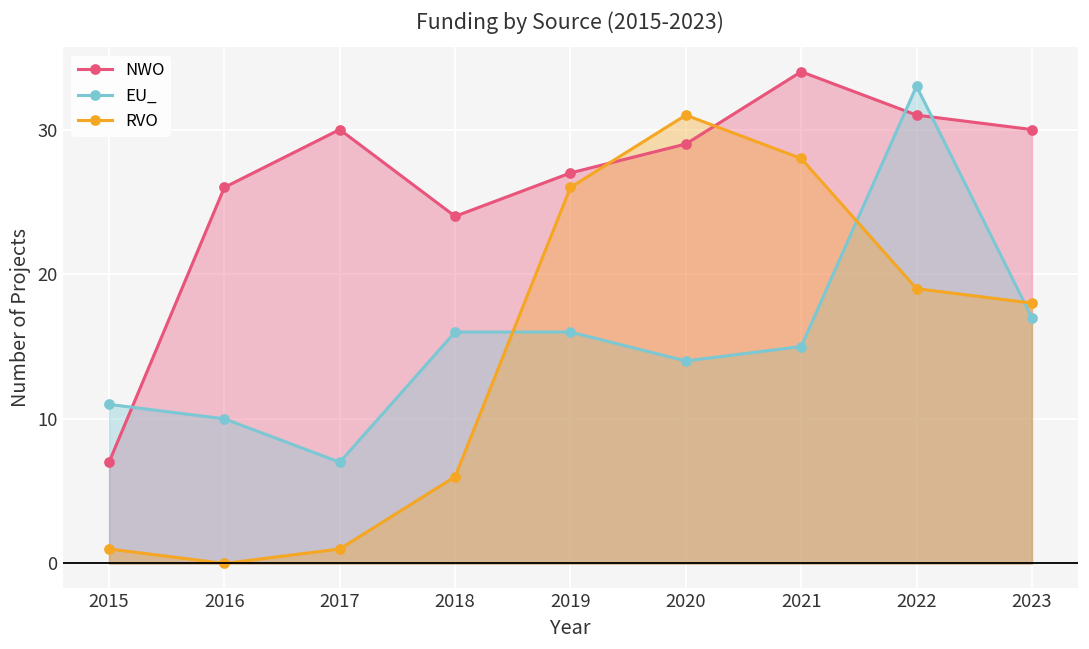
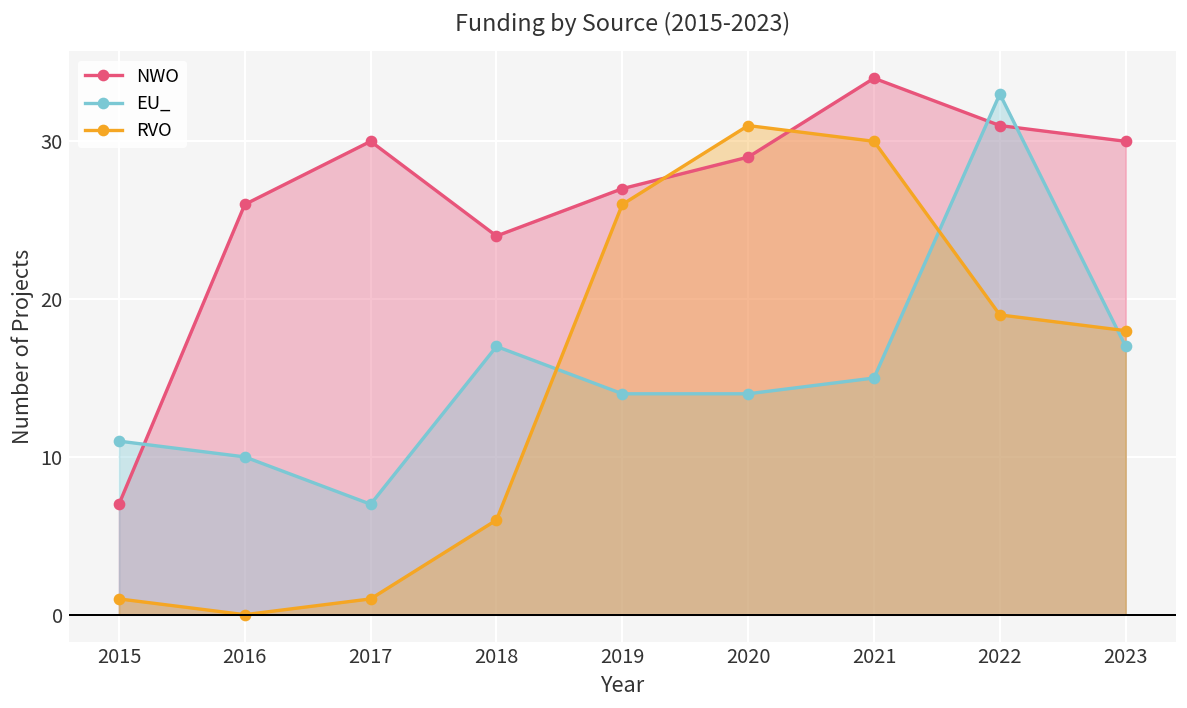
  {
    "NWO": {
      "2015": 7,
      "2016": 26,
      "2017": 30,
      "2018": 24,
      "2019": 27,
      "2020": 29,
      "2021": 34,
      "2022": 31,
      "2023": 30
    },
    "EU_": {
      "2015": 11,
      "2016": 10,
      "2017": 7,
-     "2018": 16,
-     "2019": 16,
+     "2018": 17,
+     "2019": 14,
      "2020": 14,
      "2021": 15,
      "2022": 33,
      "2023": 17
    },
    "RVO": {
      "2015": 1,
      "2016": 0,
      "2017": 1,
      "2018": 6,
      "2019": 26,
      "2020": 31,
-     "2021": 28,
+     "2021": 30,
      "2022": 19,
      "2023": 18
    }
  }
